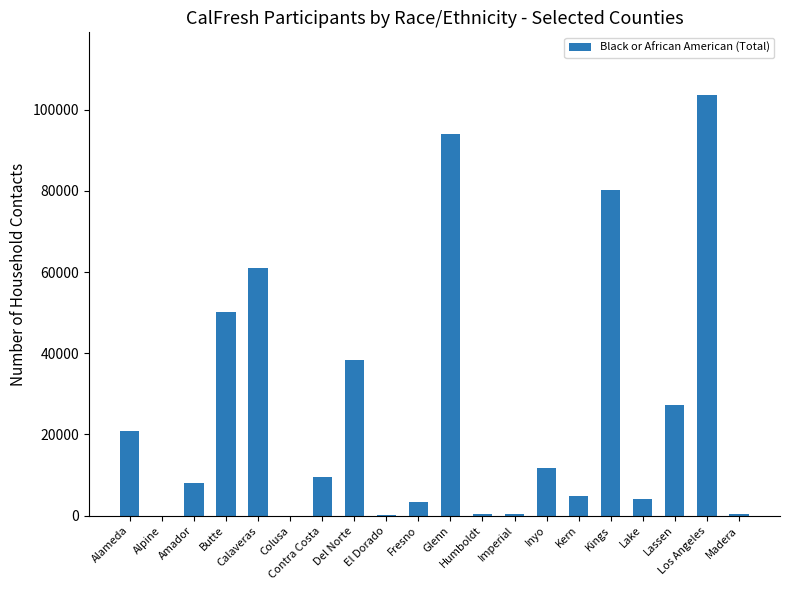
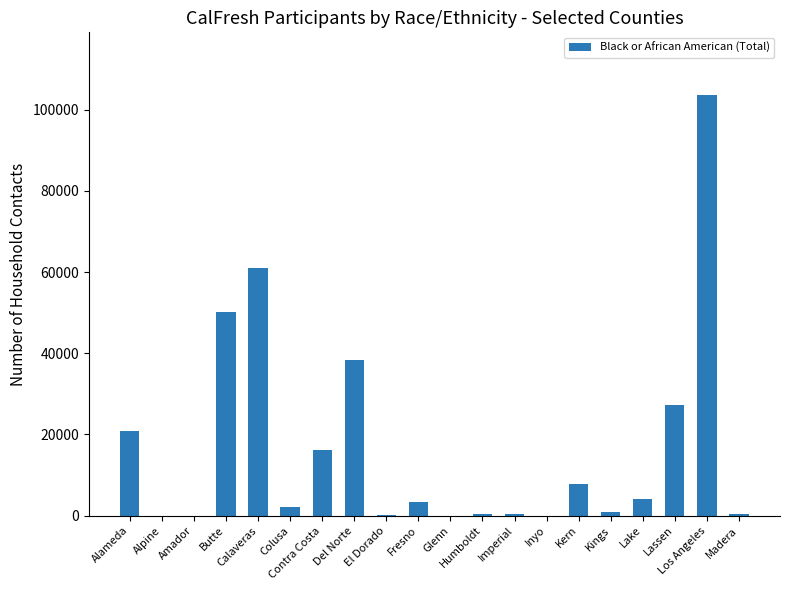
  {
    "Alameda": 21000,
    "Alpine": 0,
-   "Amador": 8000,
+   "Amador": 0,
    "Butte": 50000,
    "Calaveras": 61000,
-   "Colusa": 0,
-   "Contra Costa": 10000,
+   "Colusa": 2000,
+   "Contra Costa": 16000,
    "Del Norte": 38000,
    "Fresno": 3000,
-   "Glenn": 94000,
-   "Inyo": 12000,
-   "Kern": 5000,
-   "Kings": 80000,
+   "Glenn": 0,
+   "Inyo": 0,
+   "Kern": 8000,
+   "Kings": 1000,
    "Lake": 4000,
    "Lassen": 27000,
    "Los Angeles": 104000
  }
